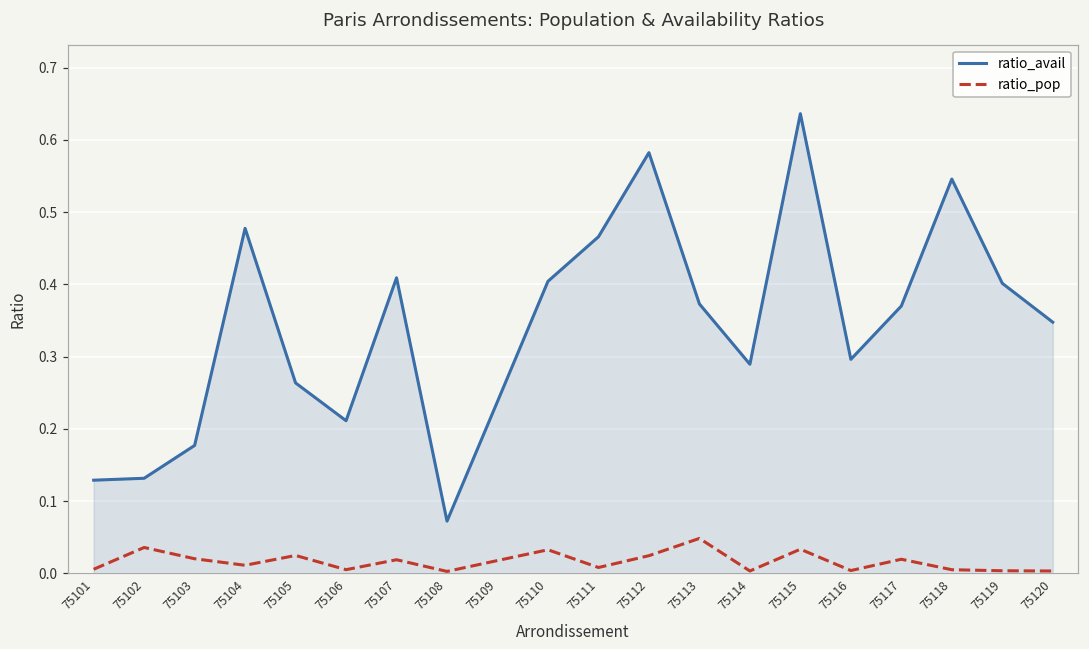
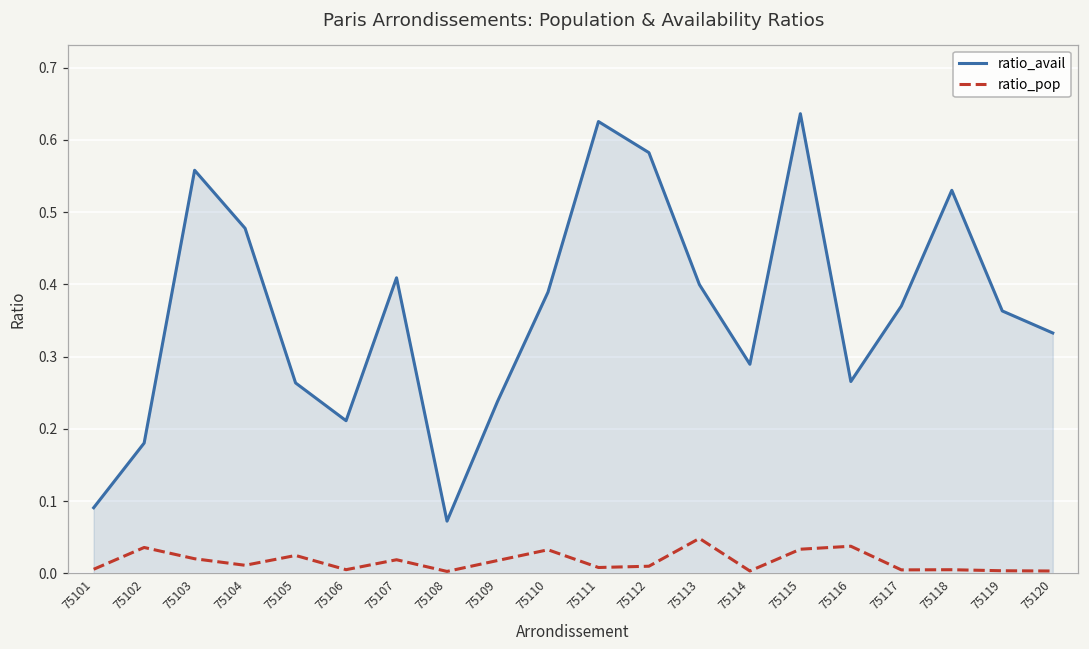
  {
    "ratio_avail": {
-     "75101": 0.13,
-     "75102": 0.13,
-     "75103": 0.18,
+     "75101": 0.09,
+     "75102": 0.18,
+     "75103": 0.56,
      "75104": 0.48,
      "75105": 0.26,
      "75106": 0.21,
      "75107": 0.41,
      "75108": 0.07,
      "75109": 0.24,
-     "75110": 0.40,
-     "75111": 0.47,
+     "75110": 0.39,
+     "75111": 0.63,
      "75112": 0.58,
-     "75113": 0.37,
+     "75113": 0.40,
      "75114": 0.29,
      "75115": 0.64,
-     "75116": 0.30,
+     "75116": 0.27,
      "75117": 0.37,
-     "75118": 0.55,
-     "75119": 0.40,
-     "75120": 0.35
+     "75118": 0.53,
+     "75119": 0.36,
+     "75120": 0.33
    },
    "ratio_pop": {
      "75101": 0.01,
      "75102": 0.04,
      "75103": 0.02,
      "75104": 0.01,
      "75105": 0.02,
      "75106": 0.01,
      "75107": 0.02,
      "75108": 0.00,
      "75109": 0.02,
      "75110": 0.03,
      "75111": 0.01,
-     "75112": 0.02,
+     "75112": 0.01,
      "75113": 0.05,
      "75114": 0.00,
      "75115": 0.03,
-     "75116": 0.00,
-     "75117": 0.02,
+     "75116": 0.04,
+     "75117": 0.00,
      "75118": 0.01,
      "75119": 0.00,
      "75120": 0.00
    }
  }
